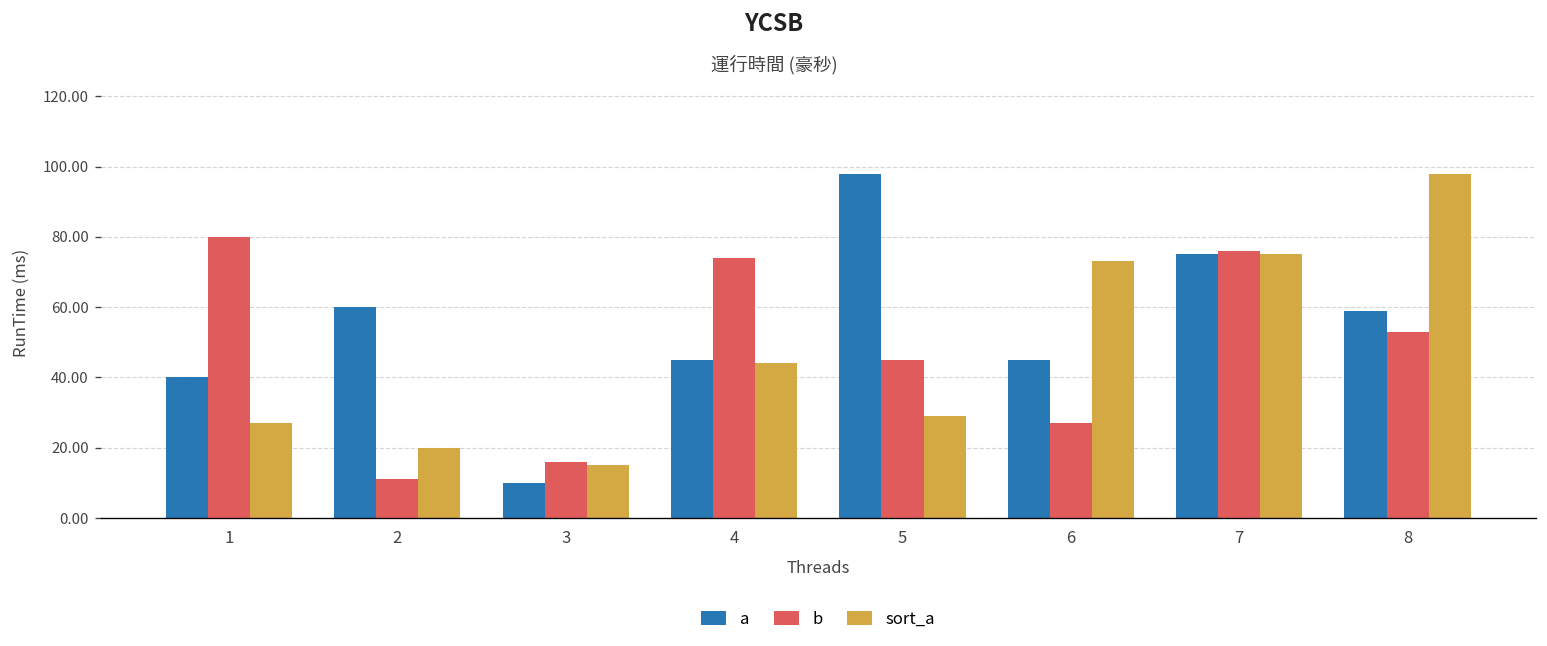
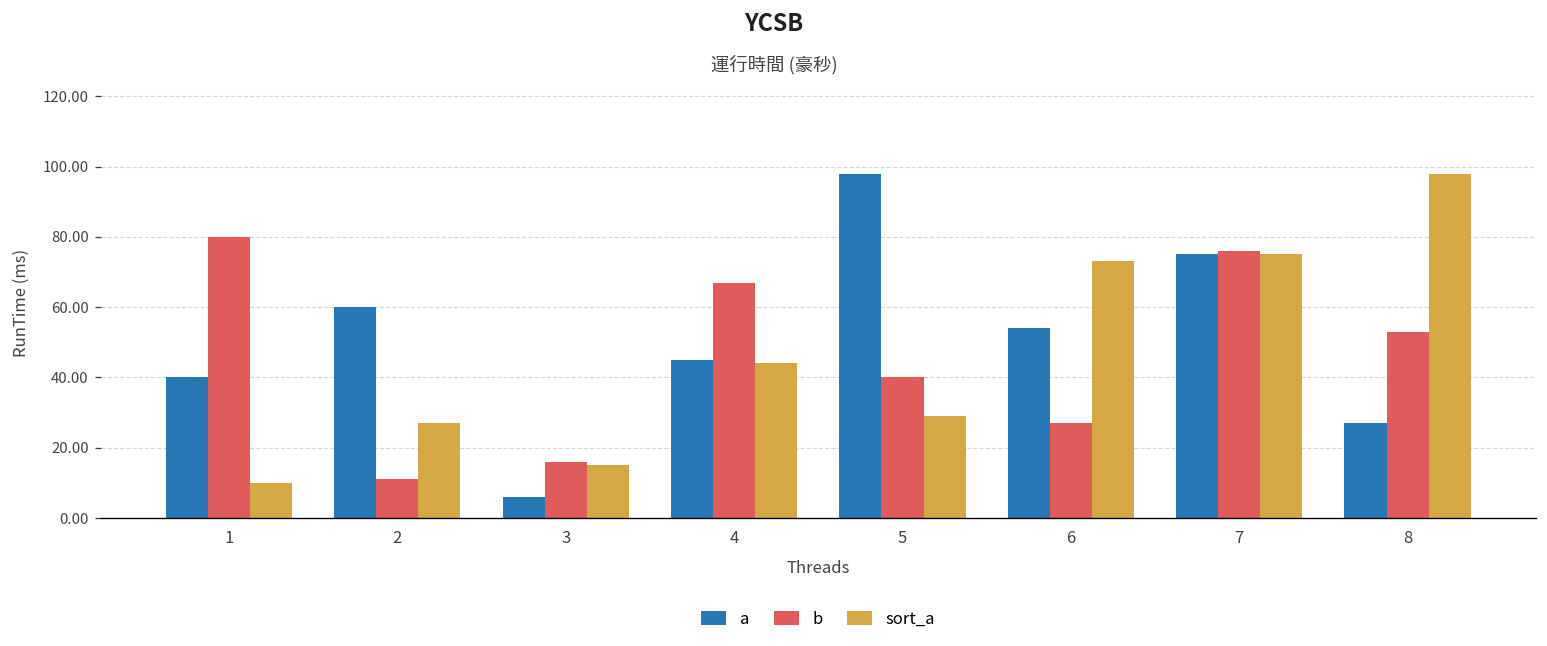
  {
    "a": {
      "1": 40,
      "2": 60,
-     "3": 10,
+     "3": 6,
      "4": 45,
      "5": 98,
-     "6": 45,
+     "6": 54,
      "7": 75,
-     "8": 59
+     "8": 27
    },
    "b": {
      "1": 80,
      "2": 11,
      "3": 16,
-     "4": 74,
-     "5": 45,
+     "4": 67,
+     "5": 40,
      "6": 27,
      "7": 76,
      "8": 53
    },
    "sort_a": {
-     "1": 27,
-     "2": 20,
+     "1": 10,
+     "2": 27,
      "3": 15,
      "4": 44,
      "5": 29,
      "6": 73,
      "7": 75,
      "8": 98
    }
  }
